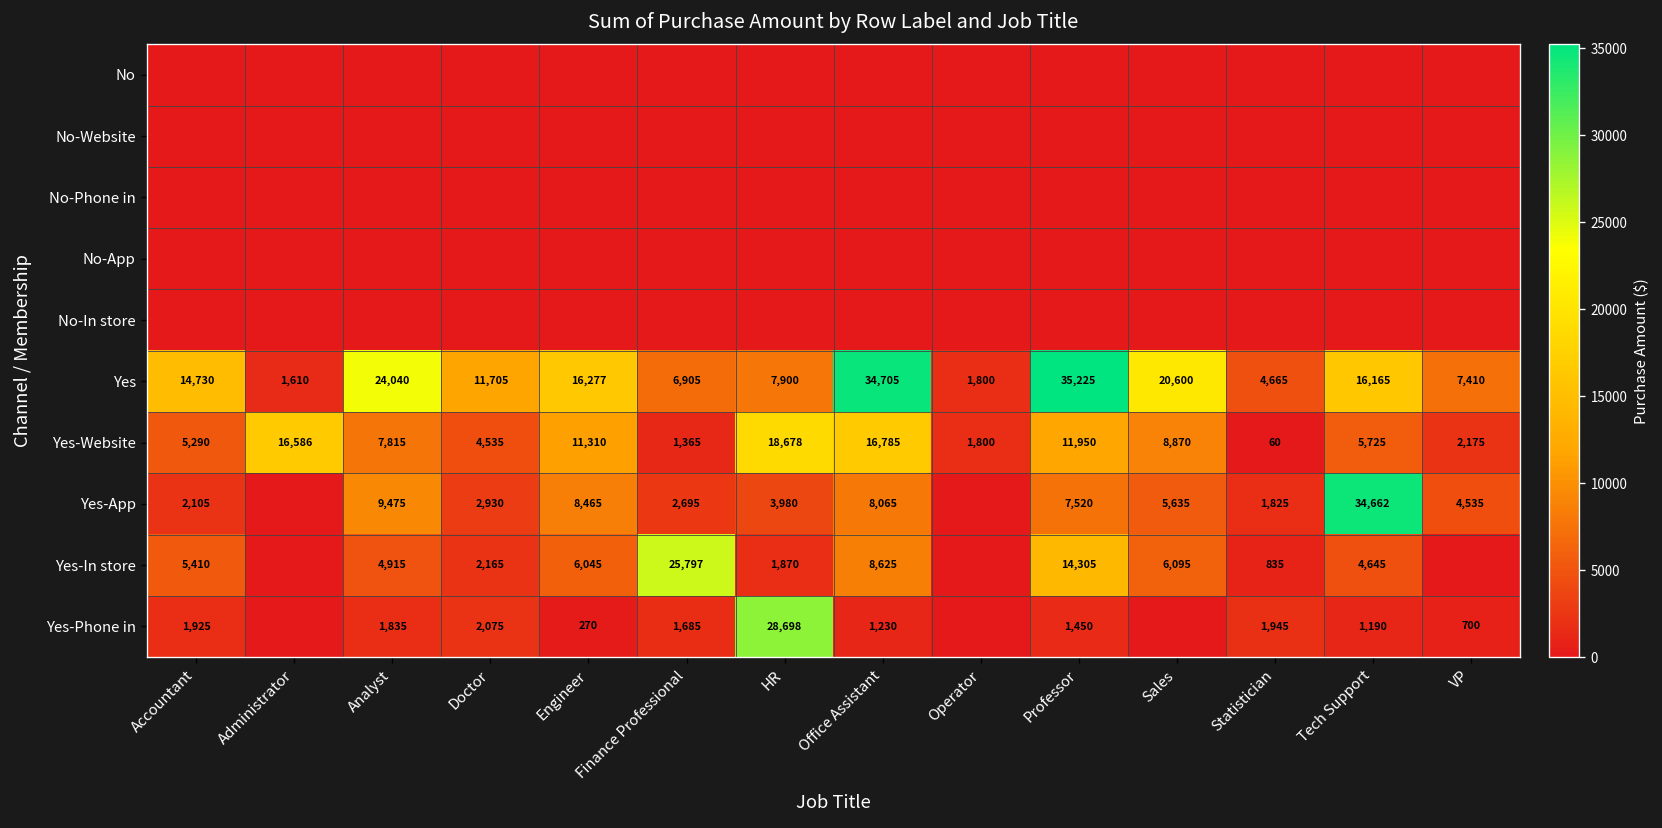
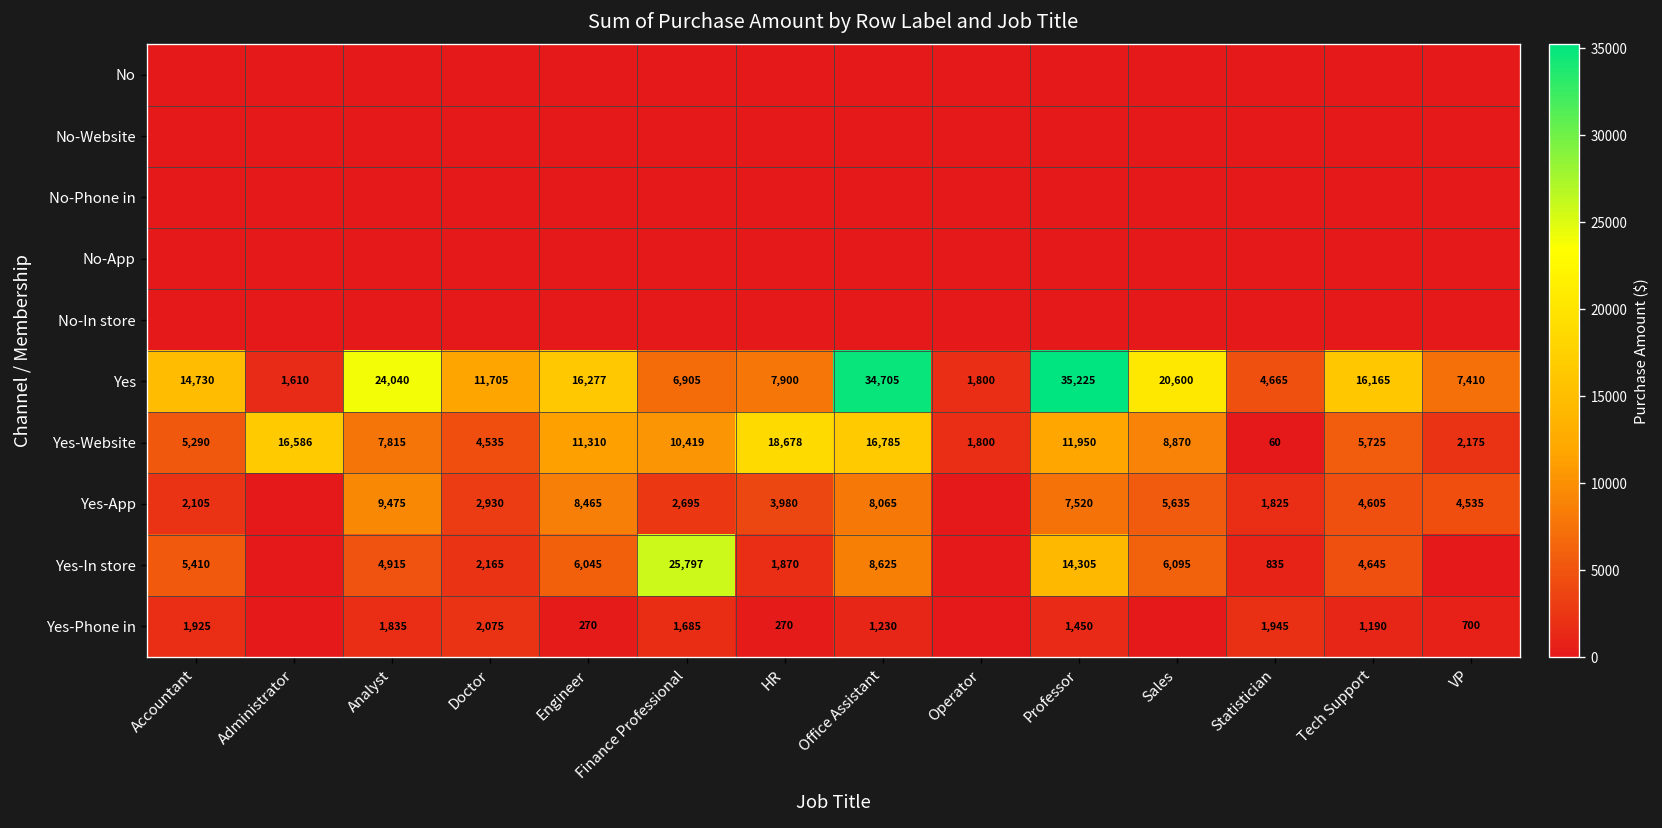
  {
    "Yes": {
      "Accountant": "14,730",
      "Administrator": "1,610",
      "Analyst": "24,040",
      "Doctor": "11,705",
      "Engineer": "16,277",
      "Finance Professional": "6,905",
      "HR": "7,900",
      "Office Assistant": "34,705",
      "Operator": "1,800",
      "Professor": "35,225",
      "Sales": "20,600",
      "Statistician": "4,665",
      "Tech Support": "16,165",
      "VP": "7,410"
    },
    "Yes-Website": {
      "Accountant": "5,290",
      "Administrator": "16,586",
      "Analyst": "7,815",
      "Doctor": "4,535",
      "Engineer": "11,310",
-     "Finance Professional": "1,365",
+     "Finance Professional": "10,419",
      "HR": "18,678",
      "Office Assistant": "16,785",
      "Operator": "1,800",
      "Professor": "11,950",
      "Sales": "8,870",
      "Statistician": "60",
      "Tech Support": "5,725",
      "VP": "2,175"
    },
    "Yes-App": {
      "Accountant": "2,105",
      "Analyst": "9,475",
      "Doctor": "2,930",
      "Engineer": "8,465",
      "Finance Professional": "2,695",
      "HR": "3,980",
      "Office Assistant": "8,065",
      "Professor": "7,520",
      "Sales": "5,635",
      "Statistician": "1,825",
-     "Tech Support": "34,662",
+     "Tech Support": "4,605",
      "VP": "4,535"
    },
    "Yes-In store": {
      "Accountant": "5,410",
      "Analyst": "4,915",
      "Doctor": "2,165",
      "Engineer": "6,045",
      "Finance Professional": "25,797",
      "HR": "1,870",
      "Office Assistant": "8,625",
      "Professor": "14,305",
      "Sales": "6,095",
      "Statistician": "835",
      "Tech Support": "4,645"
    },
    "Yes-Phone in": {
      "Accountant": "1,925",
      "Analyst": "1,835",
      "Doctor": "2,075",
      "Engineer": "270",
      "Finance Professional": "1,685",
-     "HR": "28,698",
+     "HR": "270",
      "Office Assistant": "1,230",
      "Professor": "1,450",
      "Statistician": "1,945",
      "Tech Support": "1,190",
      "VP": "700"
    }
  }
